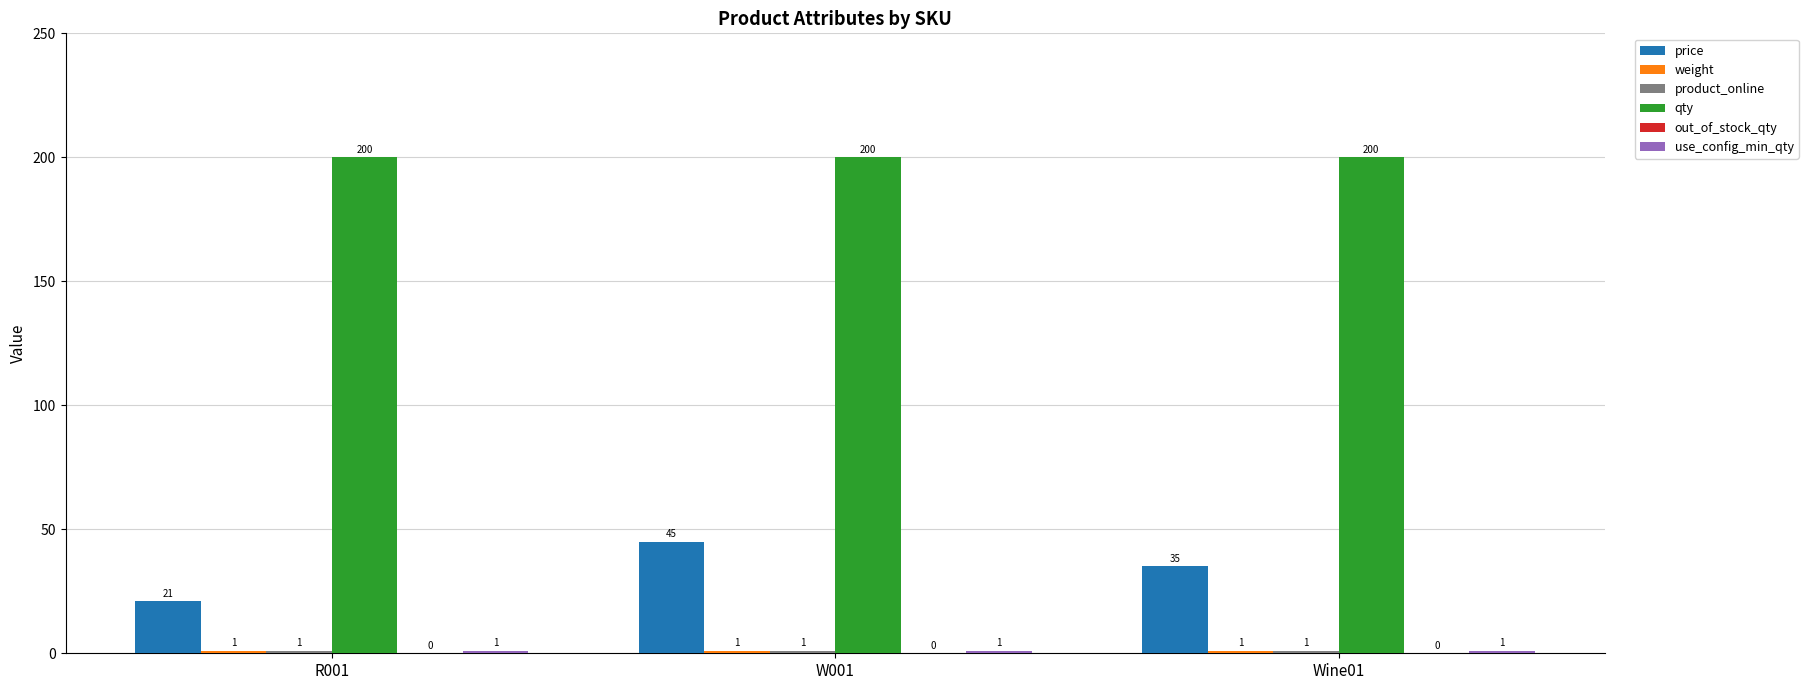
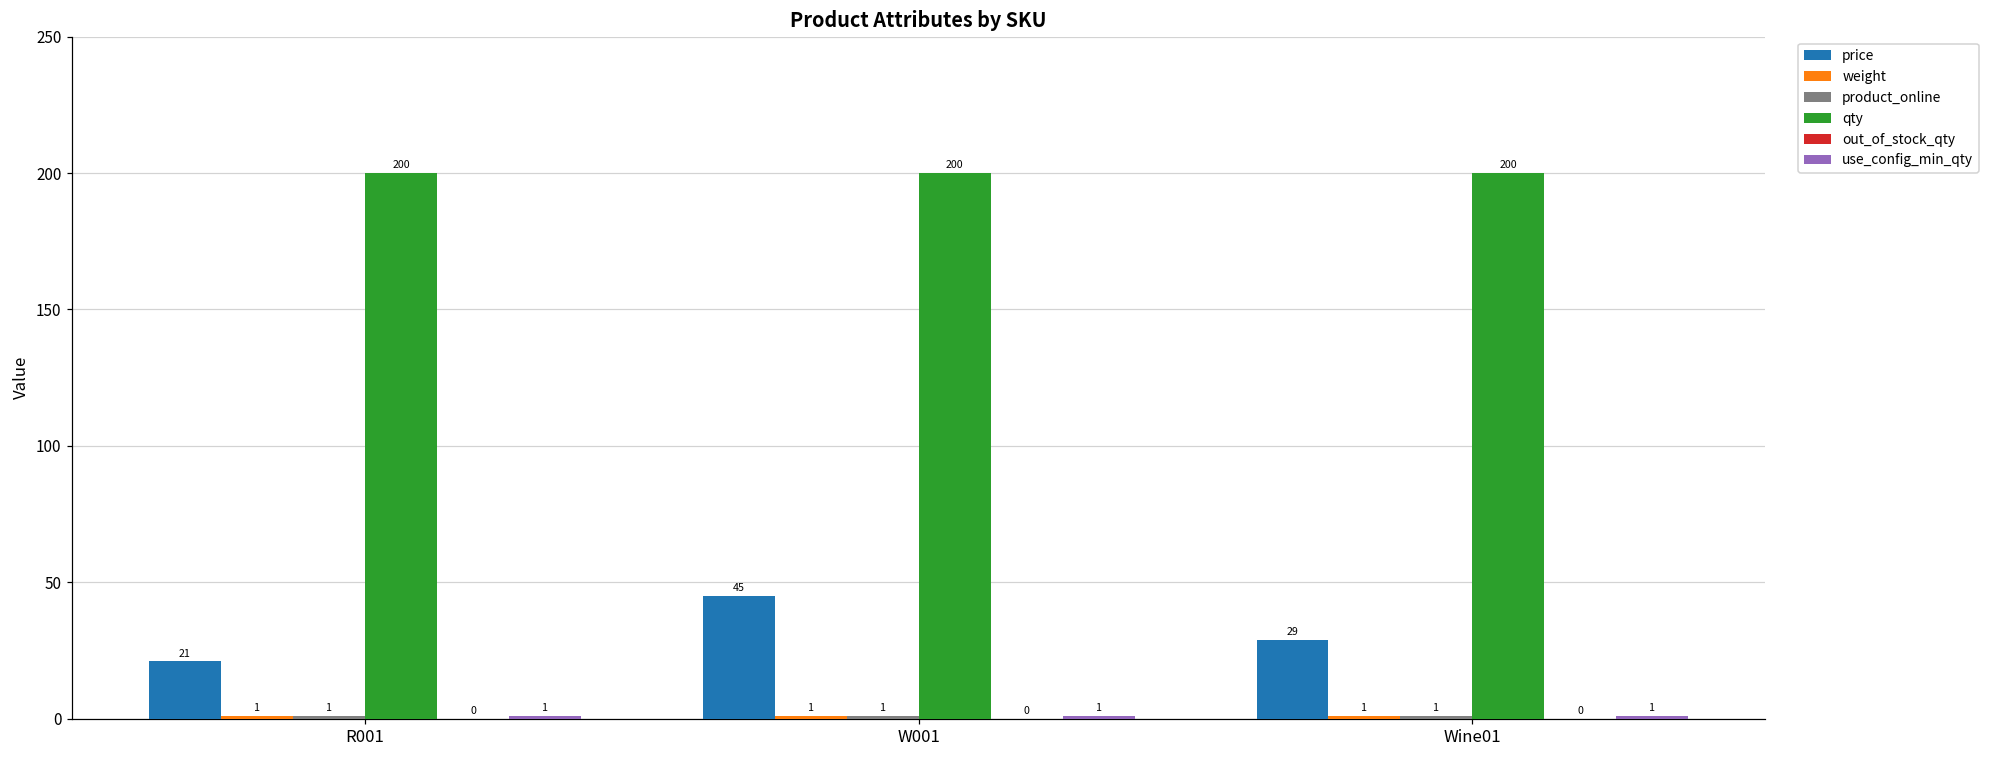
  {
    "price": {
      "R001": 21,
      "W001": 45,
-     "Wine01": 35
+     "Wine01": 29
    },
    "weight": {
      "R001": 1,
      "W001": 1,
      "Wine01": 1
    },
    "product_online": {
      "R001": 1,
      "W001": 1,
      "Wine01": 1
    },
    "qty": {
      "R001": 200,
      "W001": 200,
      "Wine01": 200
    },
    "out_of_stock_qty": {
      "R001": 0,
      "W001": 0,
      "Wine01": 0
    },
    "use_config_min_qty": {
      "R001": 1,
      "W001": 1,
      "Wine01": 1
    }
  }
